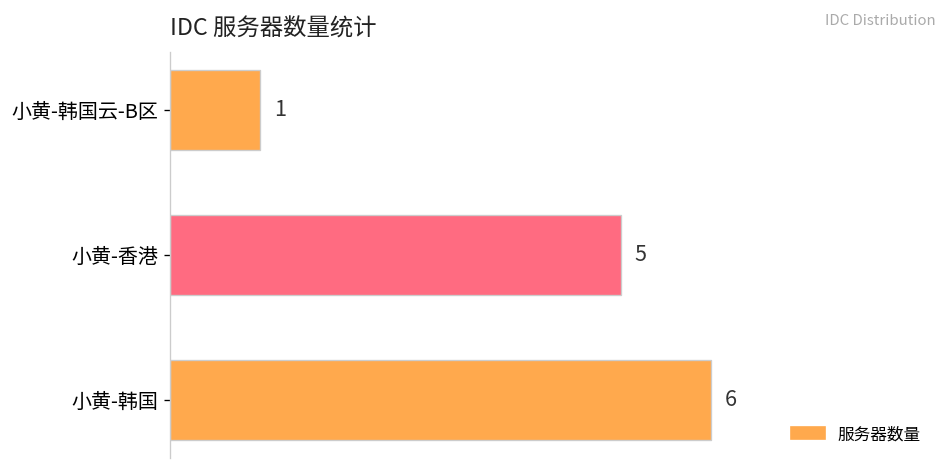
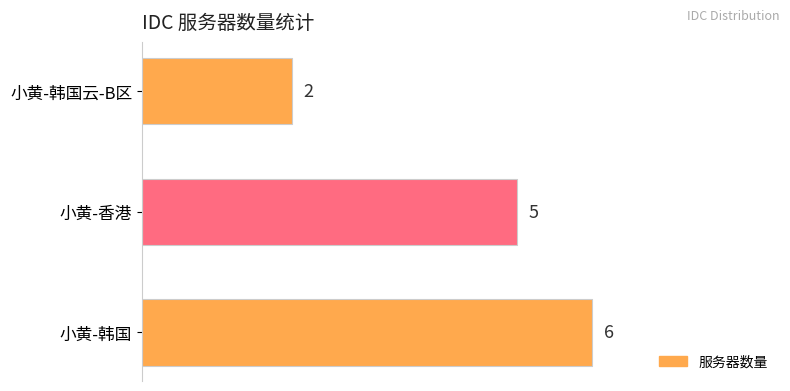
  {
-   "小黄-韩国云-B区": 1,
+   "小黄-韩国云-B区": 2,
    "小黄-香港": 5,
    "小黄-韩国": 6
  }
